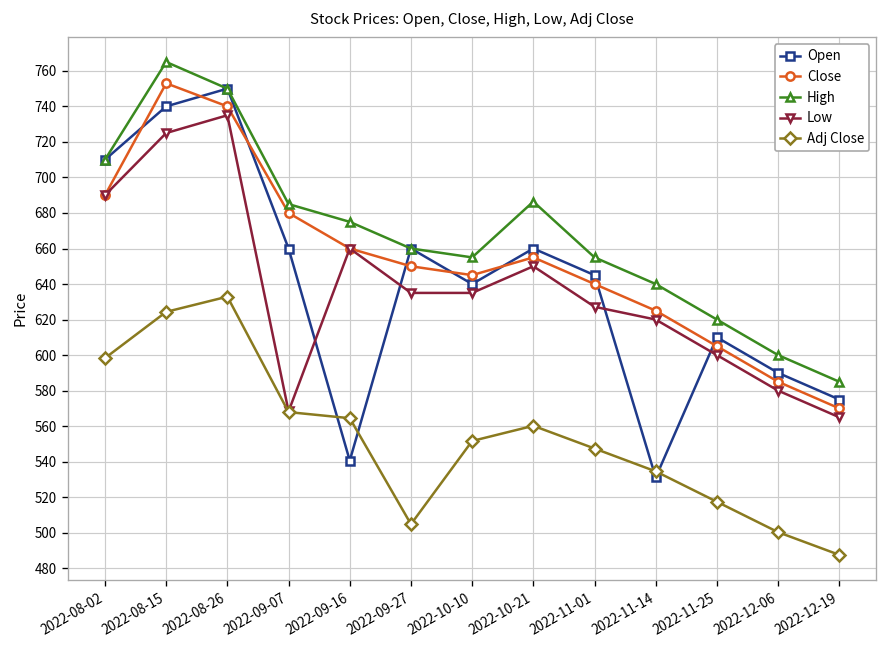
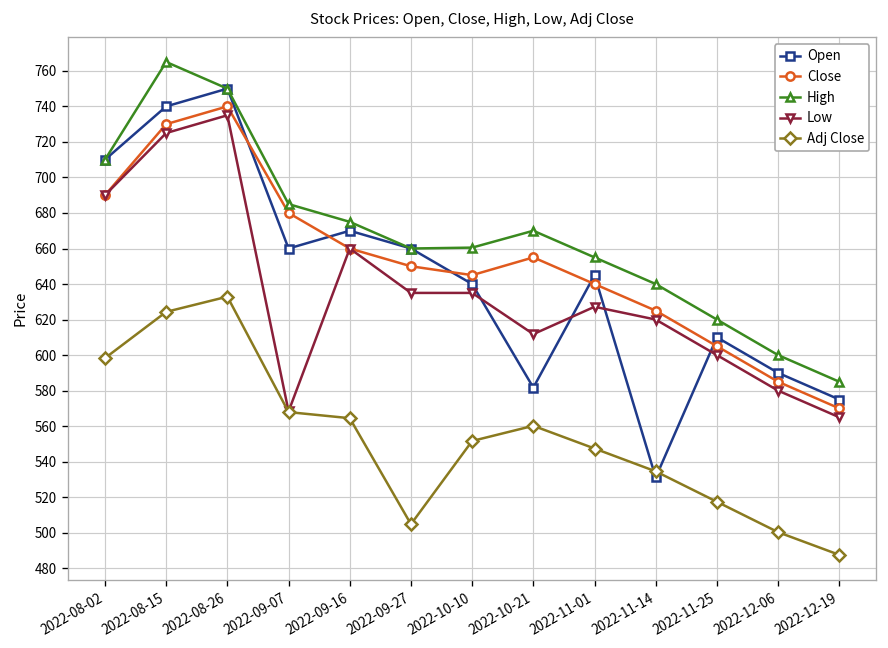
  {
    "Open": {
      "2022-08-15": 740,
      "2022-09-07": 660,
-     "2022-09-16": 541,
+     "2022-09-16": 670,
      "2022-10-10": 640,
-     "2022-10-21": 660,
+     "2022-10-21": 582,
      "2022-11-01": 645,
      "2022-11-14": 531,
      "2022-11-25": 610,
      "2022-12-06": 590,
      "2022-12-19": 575
    },
    "Close": {
-     "2022-08-15": 753,
+     "2022-08-15": 730,
      "2022-08-26": 740,
      "2022-09-07": 680,
      "2022-09-27": 650,
      "2022-10-10": 645,
      "2022-10-21": 655,
      "2022-11-01": 640,
      "2022-11-14": 625,
      "2022-11-25": 605,
      "2022-12-06": 585,
      "2022-12-19": 570
    },
    "High": {
      "2022-08-15": 765,
      "2022-09-07": 685,
      "2022-09-16": 675,
-     "2022-10-10": 655,
-     "2022-10-21": 686,
+     "2022-10-10": 661,
+     "2022-10-21": 670,
      "2022-11-01": 655,
      "2022-11-14": 640,
      "2022-11-25": 620,
      "2022-12-06": 600,
      "2022-12-19": 585
    },
    "Low": {
      "2022-08-15": 725,
      "2022-08-26": 735,
      "2022-09-27": 635,
      "2022-10-10": 635,
-     "2022-10-21": 650,
+     "2022-10-21": 612,
      "2022-11-01": 627,
      "2022-11-14": 620,
      "2022-11-25": 600,
      "2022-12-06": 580,
      "2022-12-19": 565
    },
    "Adj Close": {
      "2022-08-02": 598,
      "2022-08-15": 624,
      "2022-08-26": 633,
      "2022-09-16": 564,
      "2022-09-27": 505,
      "2022-10-10": 552,
      "2022-10-21": 560,
      "2022-11-01": 547,
      "2022-11-14": 535,
      "2022-11-25": 517,
      "2022-12-06": 500,
      "2022-12-19": 488
    }
  }
